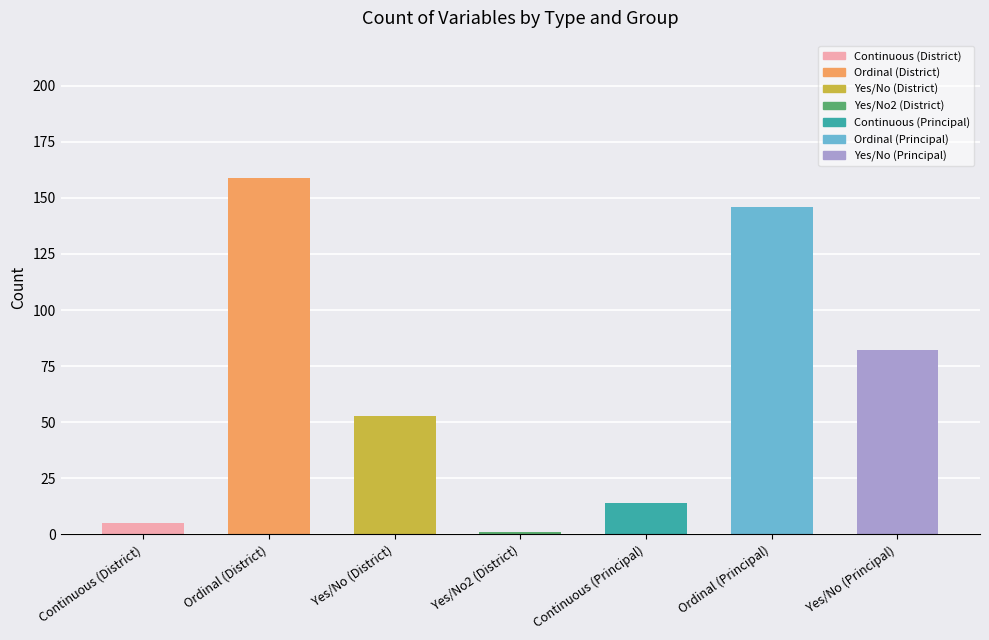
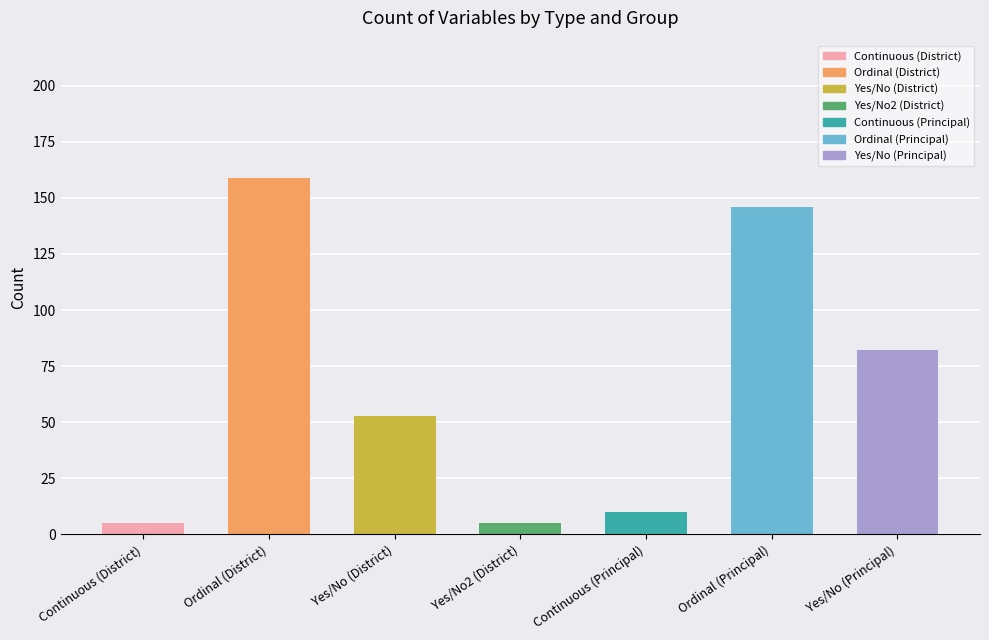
  {
    "Continuous (District)": 5,
    "Ordinal (District)": 159,
    "Yes/No (District)": 53,
-   "Yes/No2 (District)": 1,
-   "Continuous (Principal)": 14,
+   "Yes/No2 (District)": 5,
+   "Continuous (Principal)": 10,
    "Ordinal (Principal)": 146,
    "Yes/No (Principal)": 82
  }
